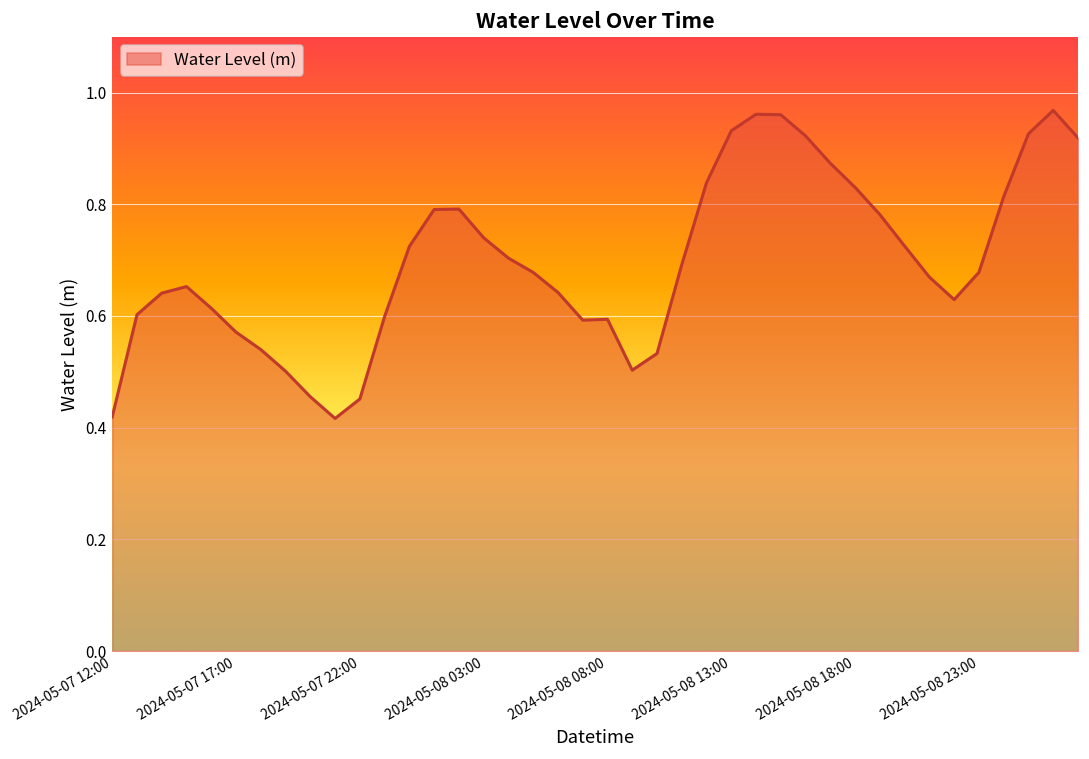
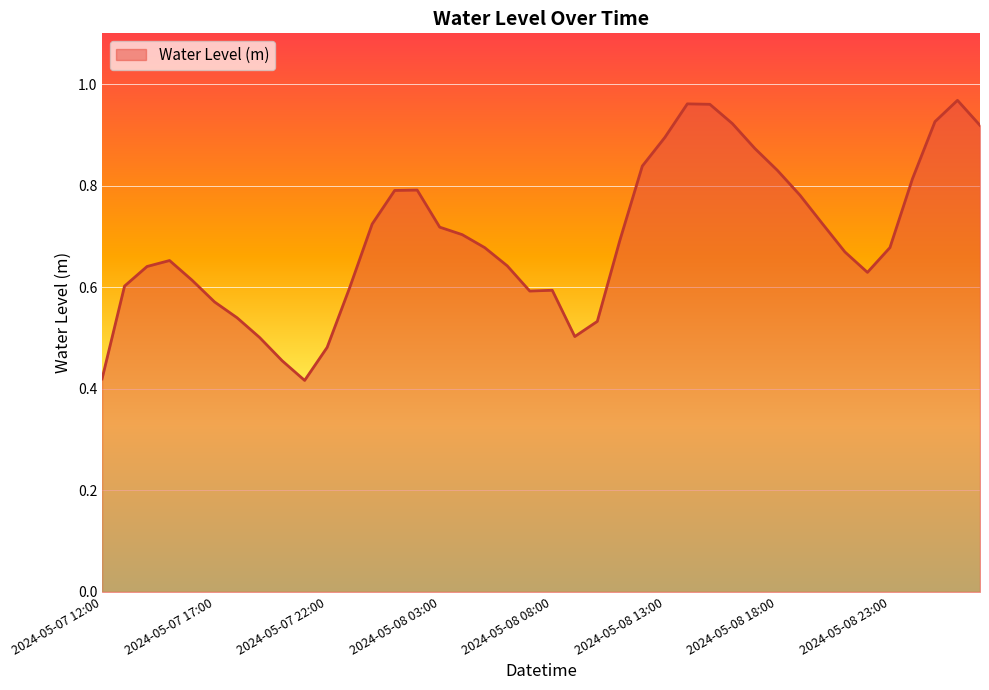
  {
    "2024-05-07 12:00": 0.42,
    "2024-05-07 17:00": 0.57,
-   "2024-05-07 22:00": 0.45,
-   "2024-05-08 03:00": 0.74,
+   "2024-05-07 22:00": 0.48,
+   "2024-05-08 03:00": 0.72,
    "2024-05-08 08:00": 0.59,
-   "2024-05-08 13:00": 0.93,
+   "2024-05-08 13:00": 0.89,
    "2024-05-08 18:00": 0.83,
    "2024-05-08 23:00": 0.68
  }
